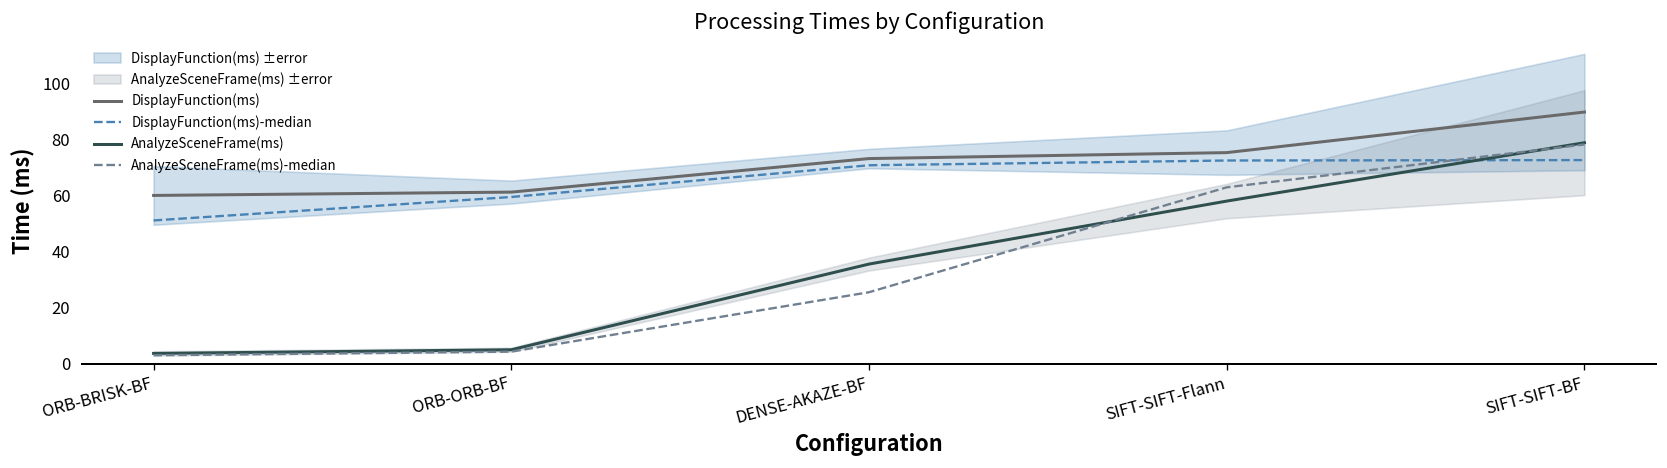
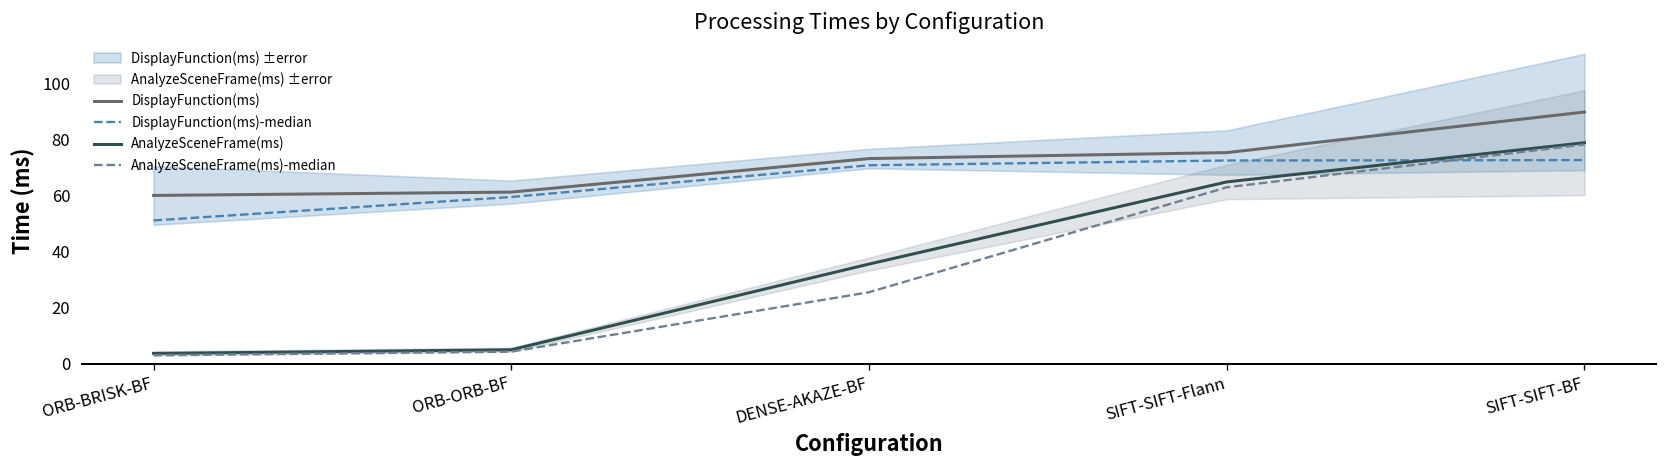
  {
    "AnalyzeSceneFrame(ms)": {
      "DENSE-AKAZE-BF": 36,
-     "SIFT-SIFT-Flann": 58
+     "SIFT-SIFT-Flann": 65
    }
  }
